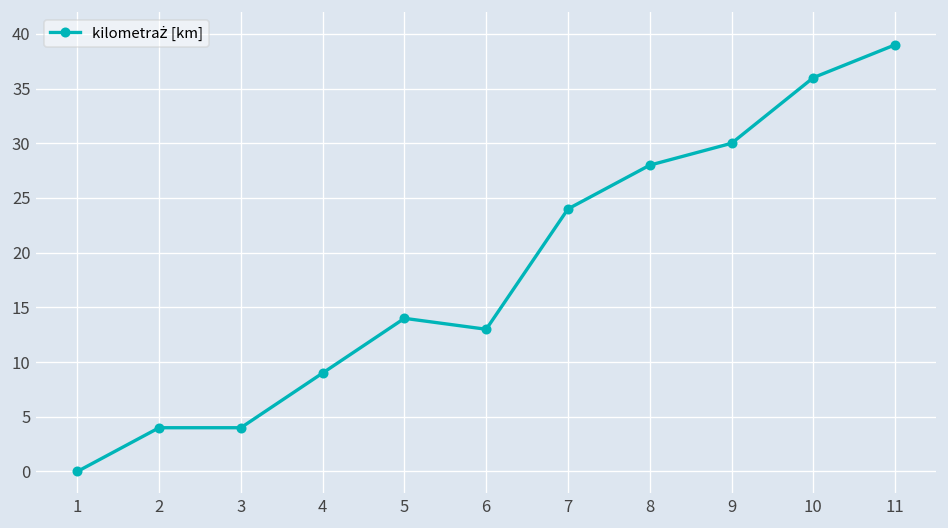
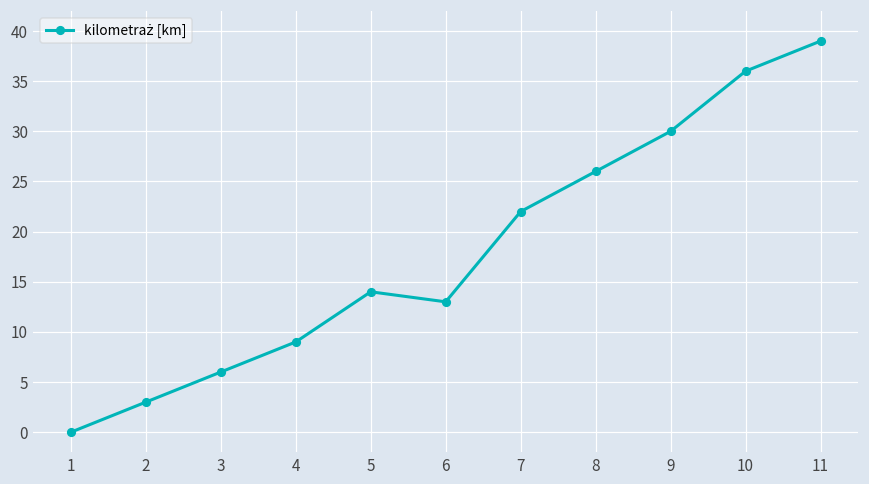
  {
    "1": 0,
-   "2": 4,
-   "3": 4,
+   "2": 3,
+   "3": 6,
    "4": 9,
    "5": 14,
    "6": 13,
-   "7": 24,
-   "8": 28,
+   "7": 22,
+   "8": 26,
    "9": 30,
    "10": 36,
    "11": 39
  }
